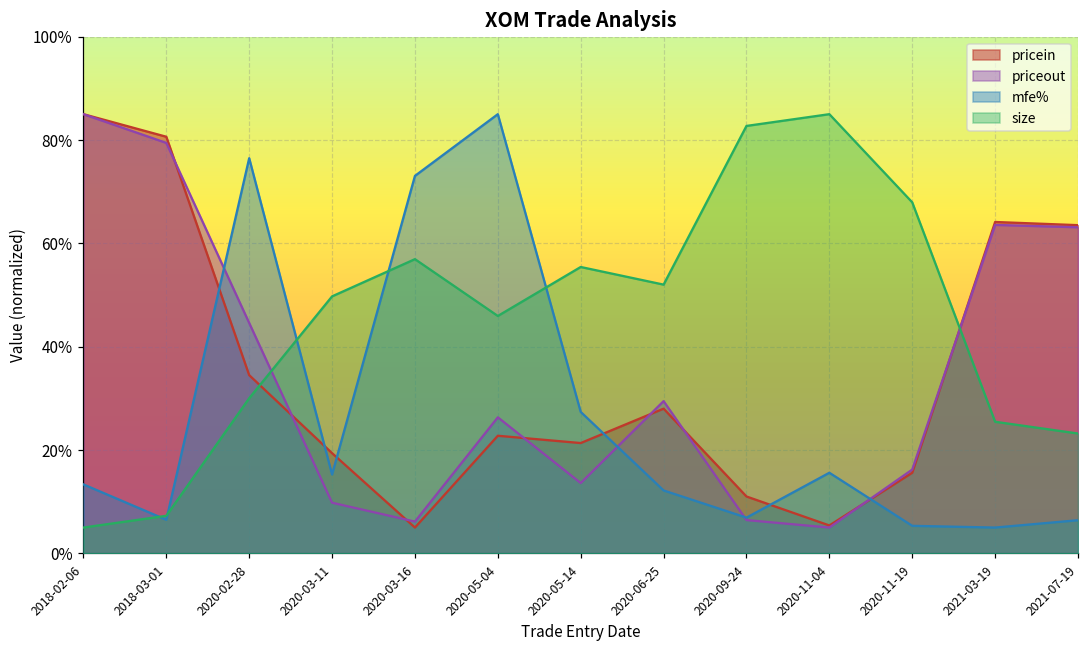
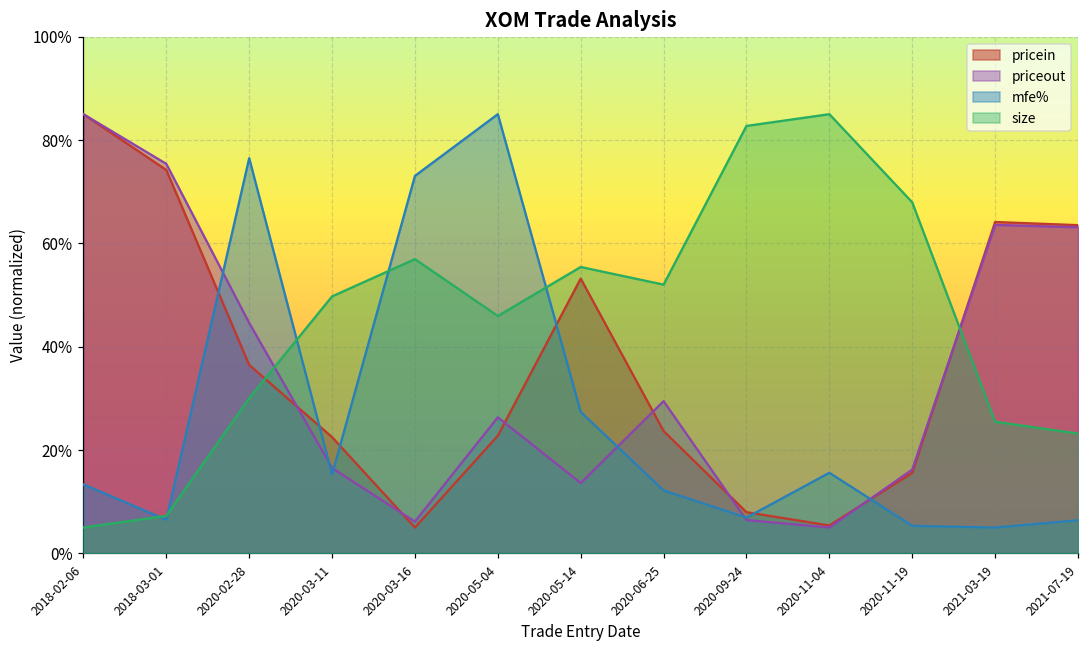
  {
    "pricein": {
-     "2018-03-01": "81%",
-     "2020-02-28": "34%",
-     "2020-03-11": "19%",
+     "2018-03-01": "74%",
+     "2020-02-28": "36%",
+     "2020-03-11": "23%",
      "2020-03-16": "5%",
      "2020-05-04": "23%",
-     "2020-05-14": "21%",
-     "2020-06-25": "28%",
-     "2020-09-24": "11%",
+     "2020-05-14": "53%",
+     "2020-06-25": "24%",
+     "2020-09-24": "8%",
      "2020-11-19": "16%",
      "2021-03-19": "64%"
    },
    "priceout": {
-     "2018-03-01": "79%",
+     "2018-03-01": "75%",
      "2020-02-28": "45%",
-     "2020-03-11": "10%",
+     "2020-03-11": "17%",
      "2020-03-16": "6%",
      "2020-05-04": "26%",
      "2020-05-14": "14%",
      "2020-06-25": "29%",
      "2020-11-19": "16%",
      "2021-03-19": "64%"
    },
    "mfe%": {
      "2018-02-06": "13%",
      "2018-03-01": "7%",
      "2020-02-28": "76%",
      "2020-03-11": "15%",
      "2020-03-16": "73%",
      "2020-05-04": "85%",
      "2020-05-14": "27%",
      "2020-06-25": "12%",
      "2020-11-04": "16%",
      "2020-11-19": "5%",
      "2021-03-19": "5%",
      "2021-07-19": "6%"
    },
    "size": {
      "2018-02-06": "5%",
      "2018-03-01": "7%",
      "2020-02-28": "30%",
      "2020-03-11": "50%",
      "2020-03-16": "57%",
      "2020-05-04": "46%",
      "2020-05-14": "55%",
      "2020-06-25": "52%",
      "2020-09-24": "83%",
      "2020-11-04": "85%",
      "2020-11-19": "68%",
      "2021-03-19": "25%",
      "2021-07-19": "23%"
    }
  }
